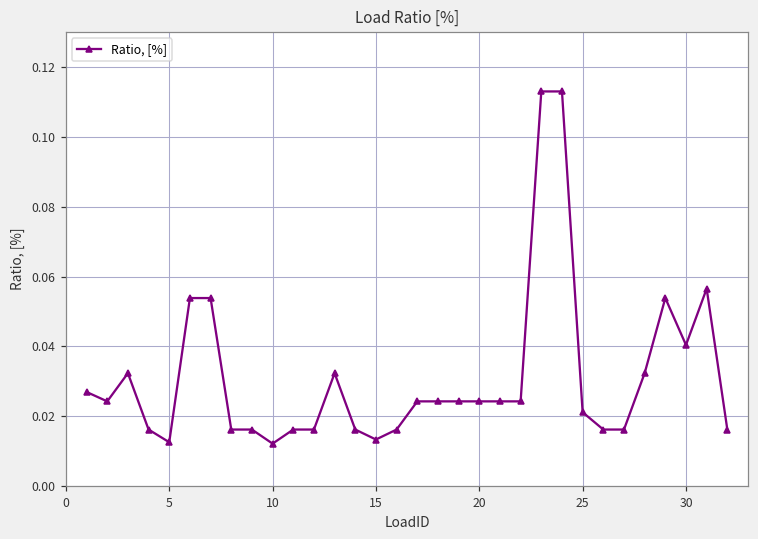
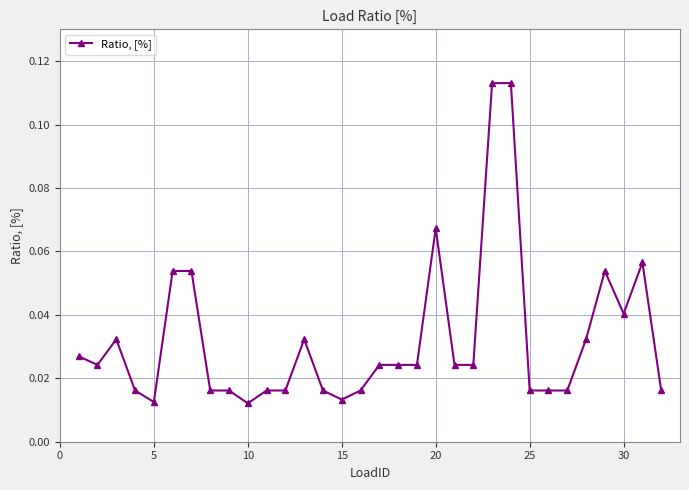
  {
    "5": 0.013,
    "10": 0.012,
    "15": 0.013,
-   "20": 0.024,
-   "25": 0.021,
+   "20": 0.067,
+   "25": 0.016,
    "30": 0.040
  }
